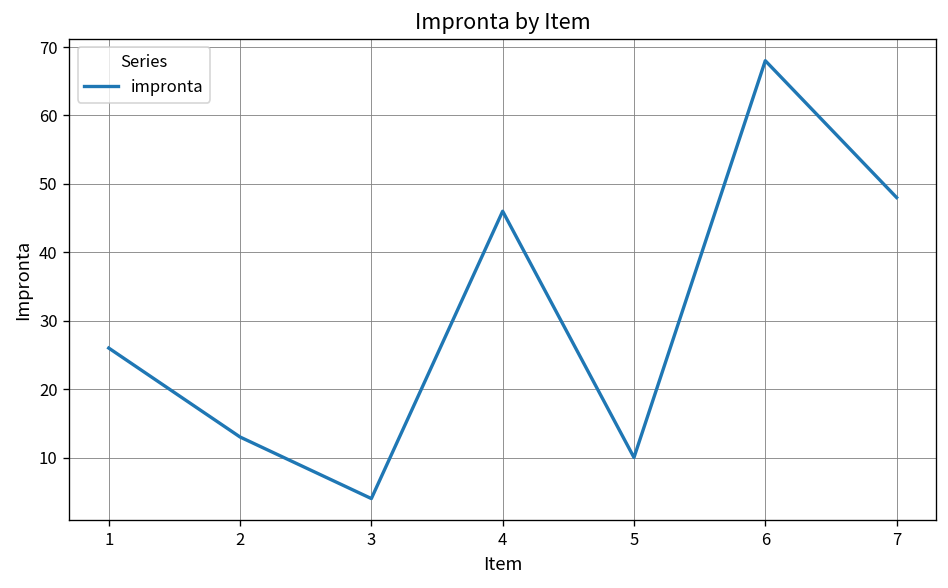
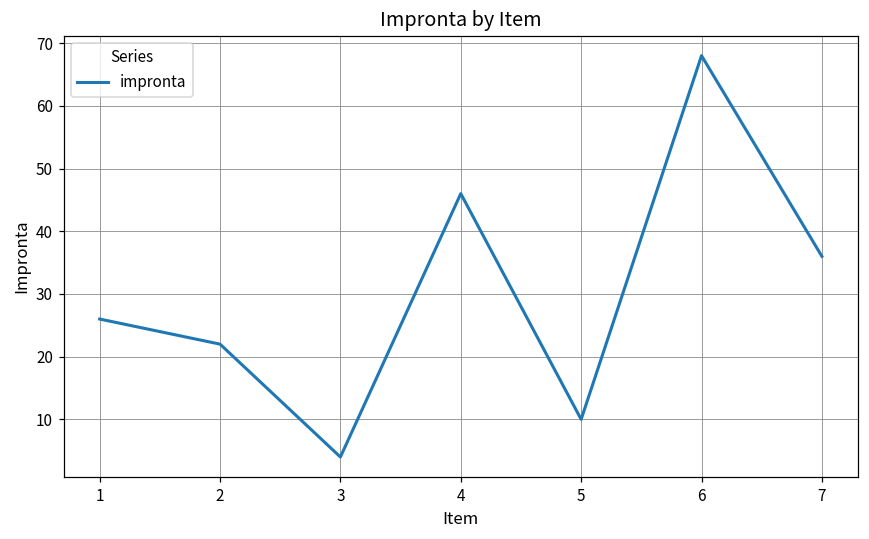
  {
    "1": 26,
-   "2": 13,
+   "2": 22,
    "3": 4,
    "4": 46,
    "5": 10,
    "6": 68,
-   "7": 48
+   "7": 36
  }
